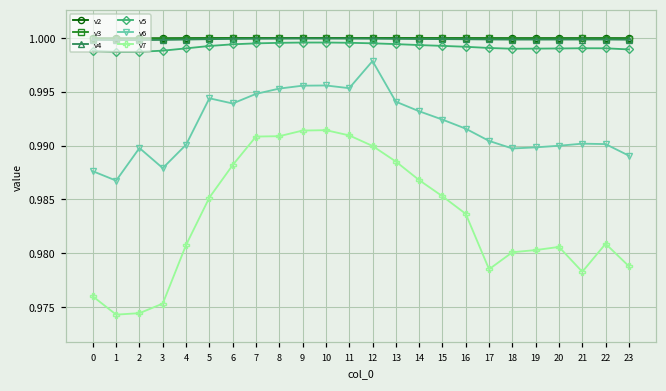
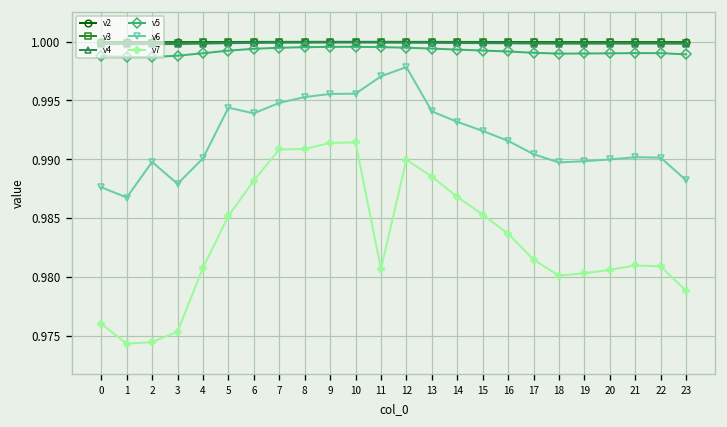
  {
    "v6": {
      "0": 0.988,
      "1": 0.987,
      "2": 0.990,
      "3": 0.988,
      "4": 0.990,
      "5": 0.994,
      "6": 0.994,
      "7": 0.995,
      "8": 0.995,
      "9": 0.996,
      "10": 0.996,
-     "11": 0.995,
+     "11": 0.997,
      "12": 0.998,
      "13": 0.994,
      "14": 0.993,
      "15": 0.992,
      "16": 0.992,
      "17": 0.990,
      "18": 0.990,
      "19": 0.990,
      "20": 0.990,
      "21": 0.990,
      "22": 0.990,
-     "23": 0.989
+     "23": 0.988
    },
    "v7": {
      "0": 0.976,
      "1": 0.974,
      "2": 0.974,
      "3": 0.975,
      "4": 0.981,
      "5": 0.985,
      "6": 0.988,
      "7": 0.991,
      "8": 0.991,
      "9": 0.991,
      "10": 0.991,
-     "11": 0.991,
+     "11": 0.981,
      "12": 0.990,
      "13": 0.989,
      "14": 0.987,
      "15": 0.985,
      "16": 0.984,
-     "17": 0.979,
+     "17": 0.981,
      "18": 0.980,
      "19": 0.980,
      "20": 0.981,
-     "21": 0.978,
+     "21": 0.981,
      "22": 0.981,
      "23": 0.979
    }
  }
